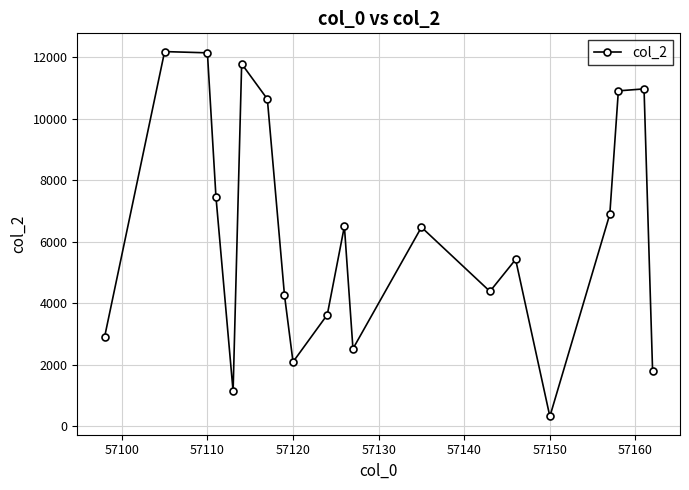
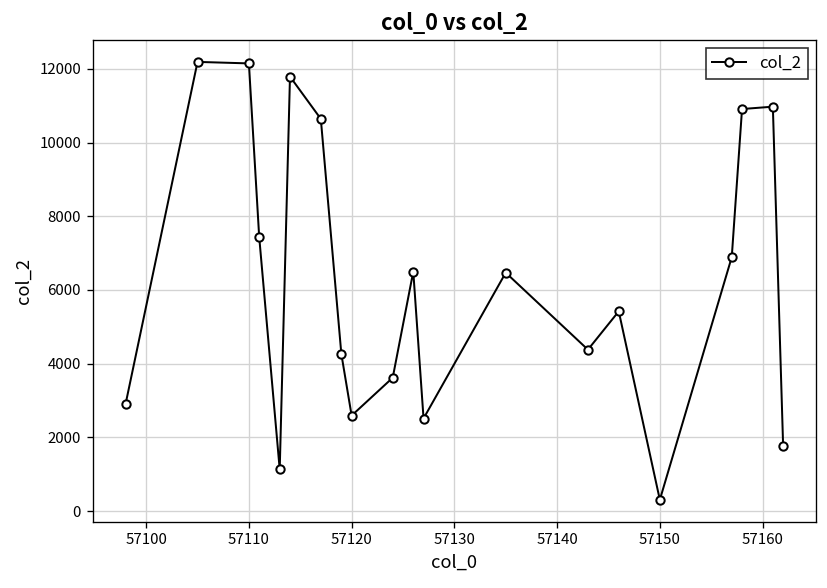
  {
    "57110": 12100,
-   "57120": 2100,
+   "57120": 2600,
    "57150": 300
  }
